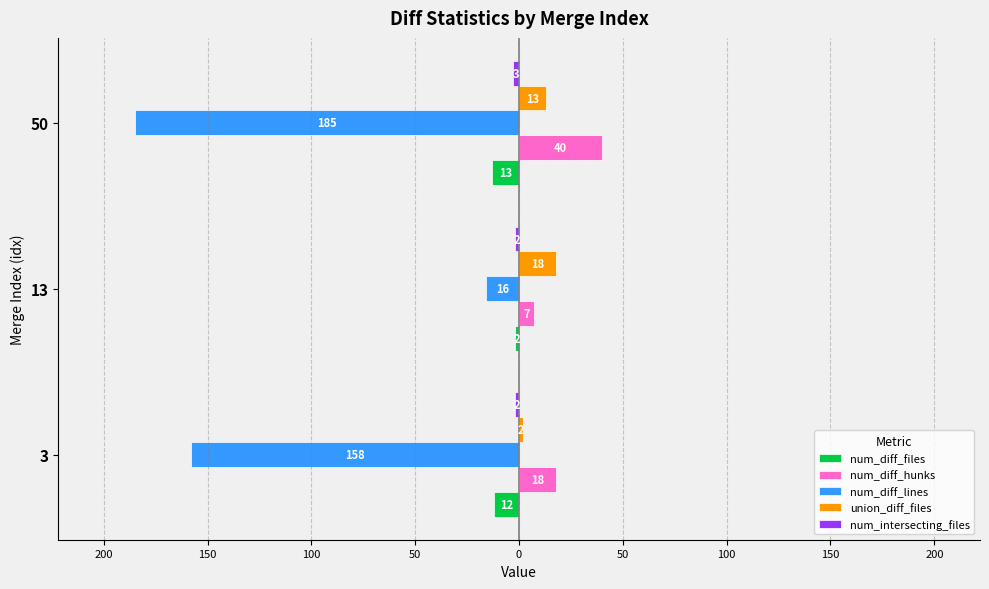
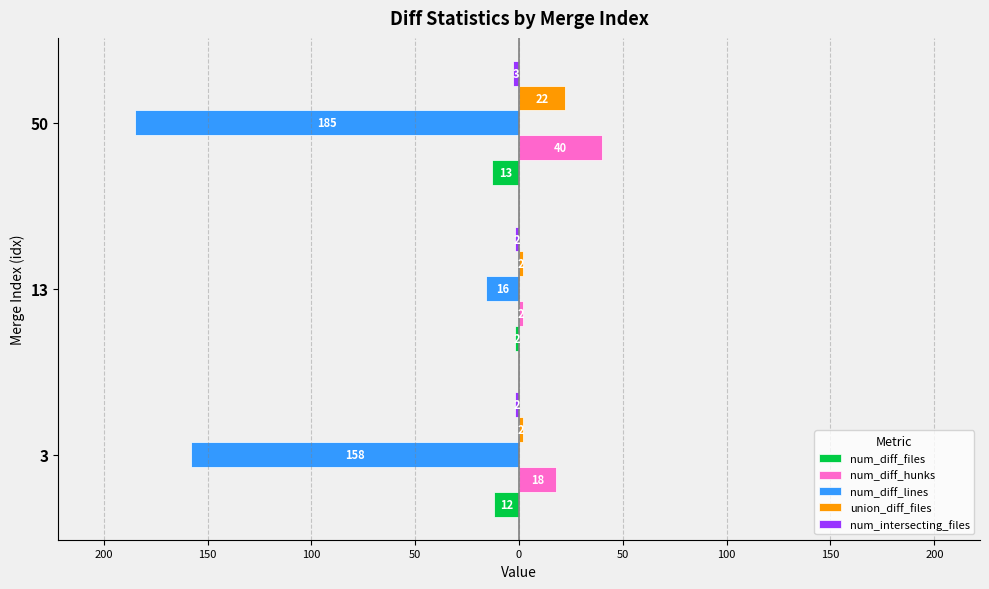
  {
    "num_diff_hunks": {
      "50": 40,
-     "13": 7,
+     "13": 2,
      "3": 18
    },
    "union_diff_files": {
-     "50": 13,
-     "13": 18,
+     "50": 22,
+     "13": 2,
      "3": 2
    }
  }
